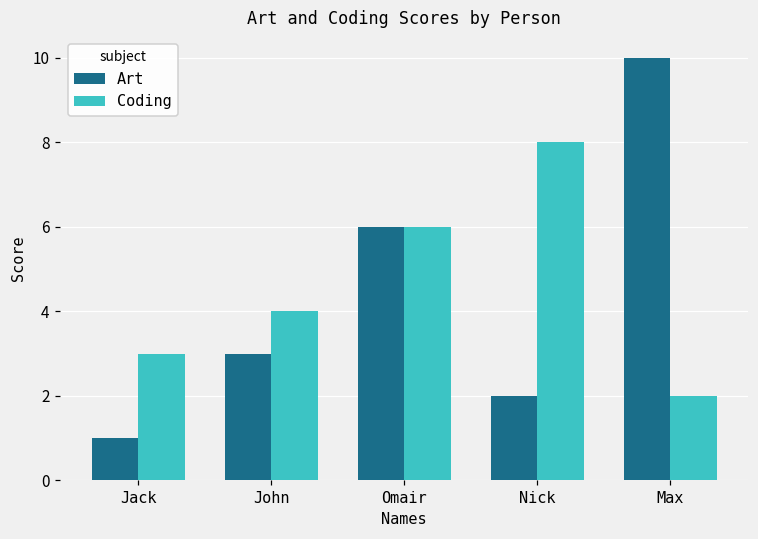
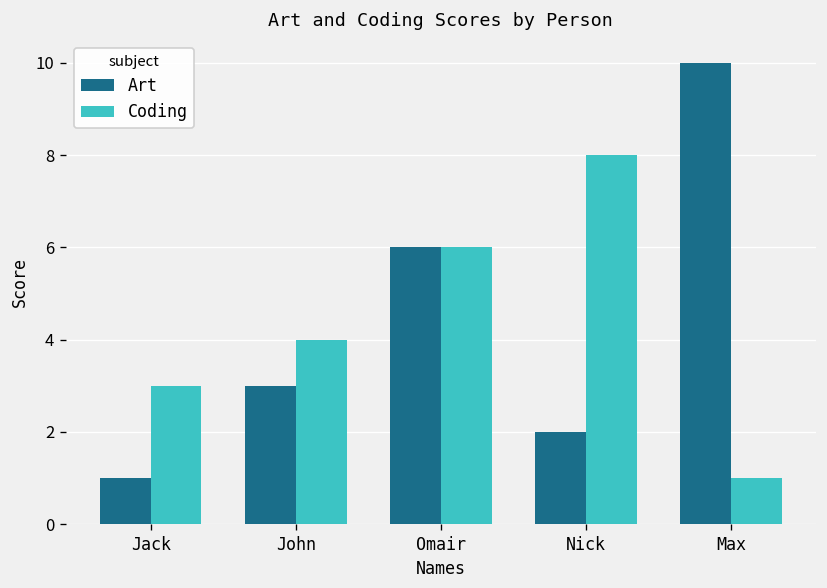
  {
    "Art": {
      "Jack": 1,
      "John": 3,
      "Omair": 6,
      "Nick": 2,
      "Max": 10
    },
    "Coding": {
      "Jack": 3,
      "John": 4,
      "Omair": 6,
      "Nick": 8,
-     "Max": 2
+     "Max": 1
    }
  }
